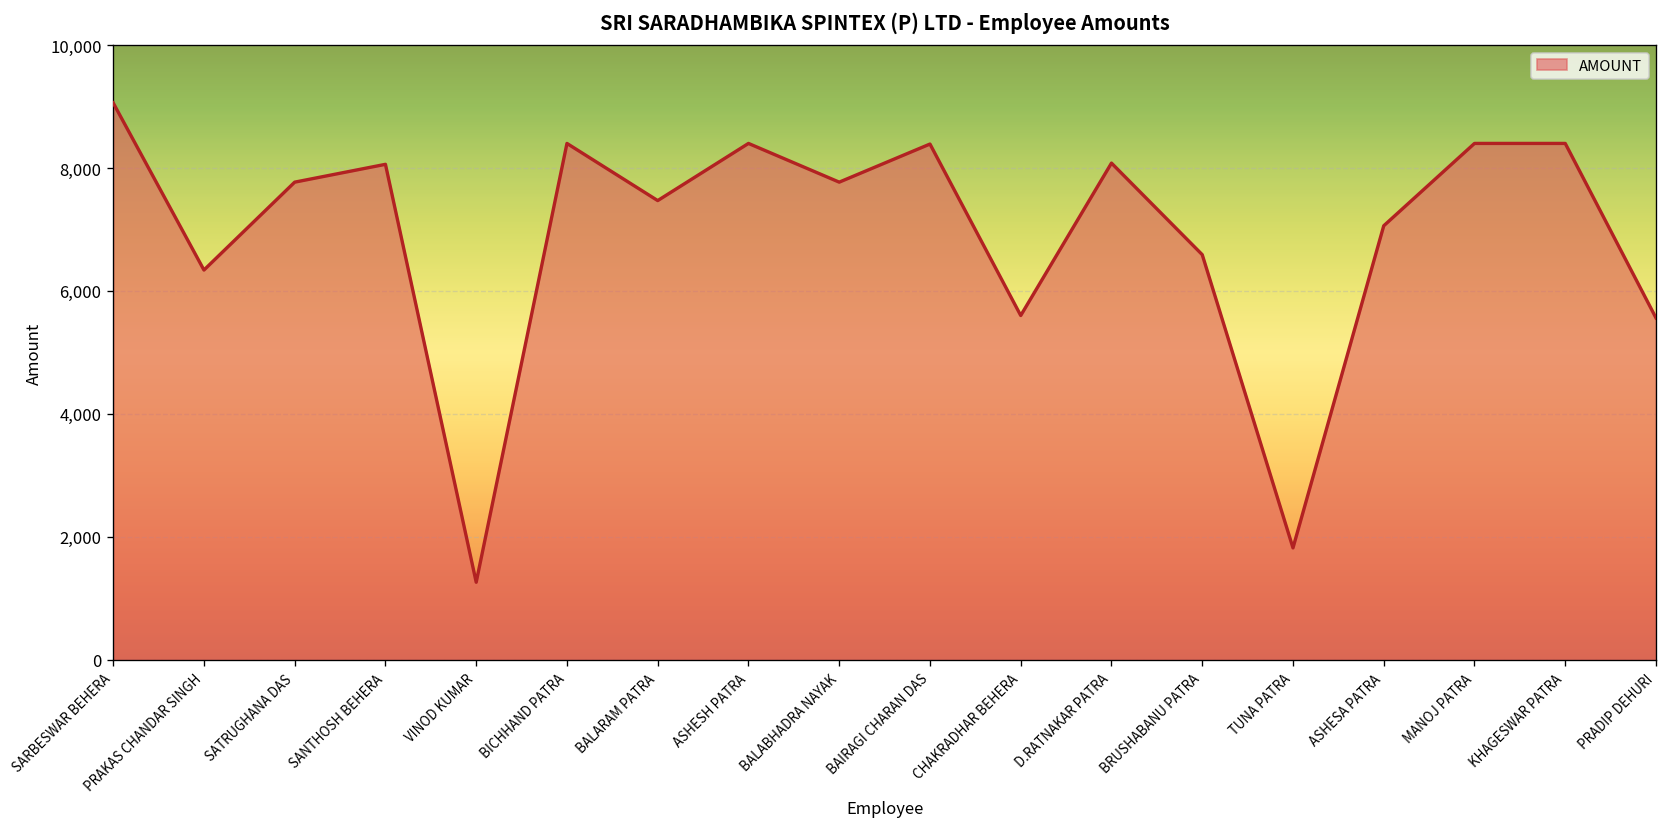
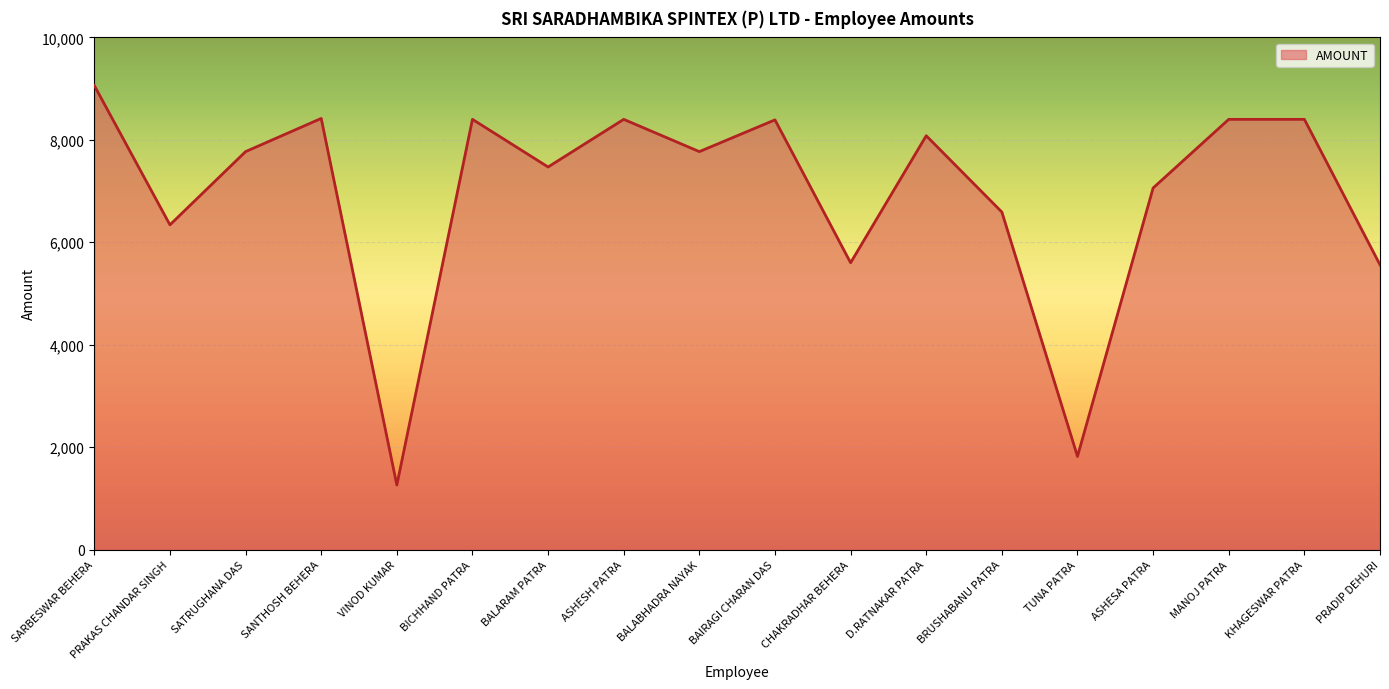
  {
    "SARBESWAR BEHERA": "9,100",
    "PRAKAS CHANDAR SINGH": "6,300",
    "SATRUGHANA DAS": "7,800",
-   "SANTHOSH BEHERA": "8,100",
+   "SANTHOSH BEHERA": "8,400",
    "VINOD KUMAR": "1,300",
    "BICHHAND PATRA": "8,400",
    "BALARAM PATRA": "7,500",
    "ASHESH PATRA": "8,400",
    "BALABHADRA NAYAK": "7,800",
    "BAIRAGI CHARAN DAS": "8,400",
    "CHAKRADHAR BEHERA": "5,600",
    "D.RATNAKAR PATRA": "8,100",
    "BRUSHABANU PATRA": "6,600",
    "TUNA PATRA": "1,800",
    "ASHESA PATRA": "7,100",
    "MANOJ PATRA": "8,400",
    "KHAGESWAR PATRA": "8,400",
    "PRADIP DEHURI": "5,600"
  }
